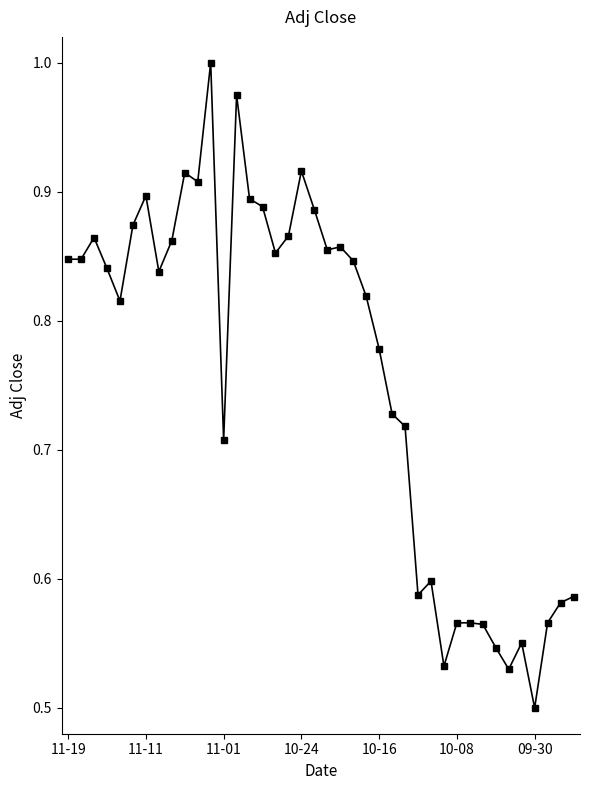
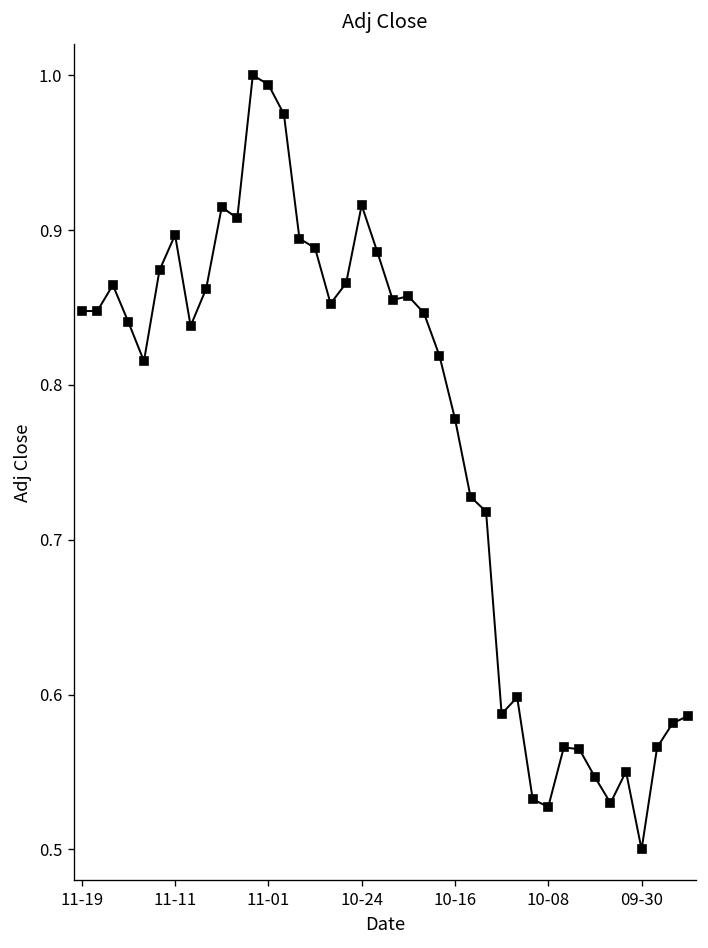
  {
    "11-19": 0.848,
    "11-11": 0.897,
-   "11-01": 0.707,
+   "11-01": 0.994,
    "10-24": 0.916,
    "10-16": 0.778,
-   "10-08": 0.566,
+   "10-08": 0.528,
    "09-30": 0.500
  }
